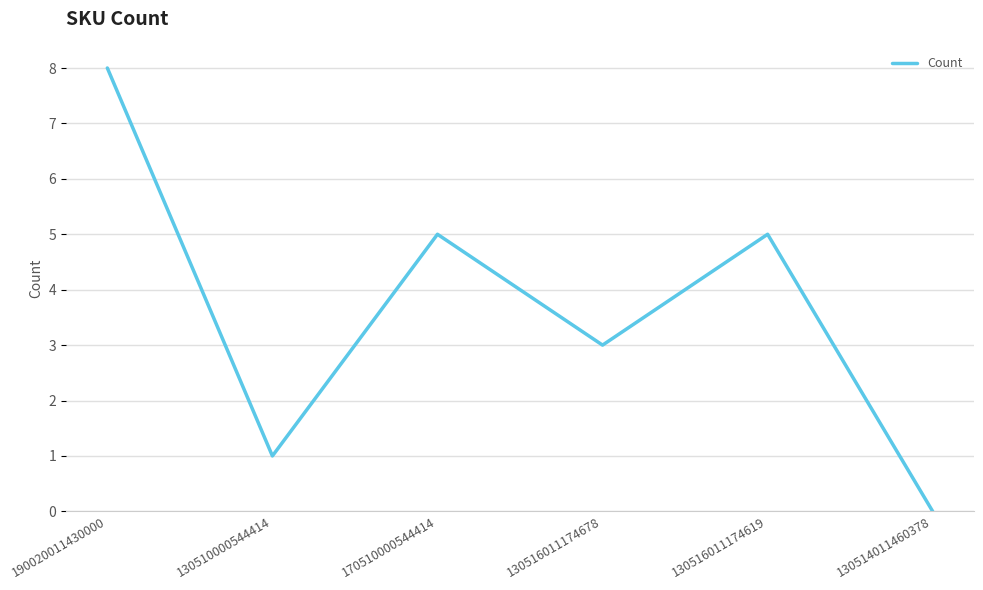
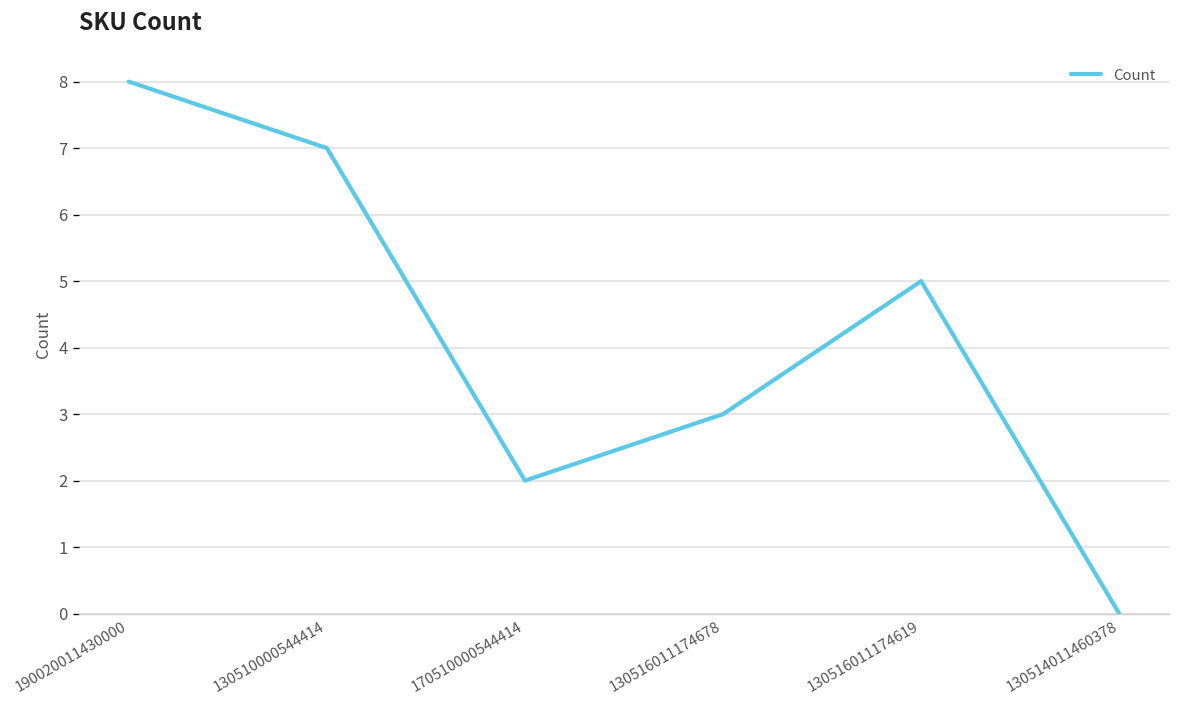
  {
    "190020011430000": 8,
-   "130510000544414": 1,
-   "170510000544414": 5,
+   "130510000544414": 7,
+   "170510000544414": 2,
    "130516011174678": 3,
    "130516011174619": 5,
    "130514011460378": 0
  }
